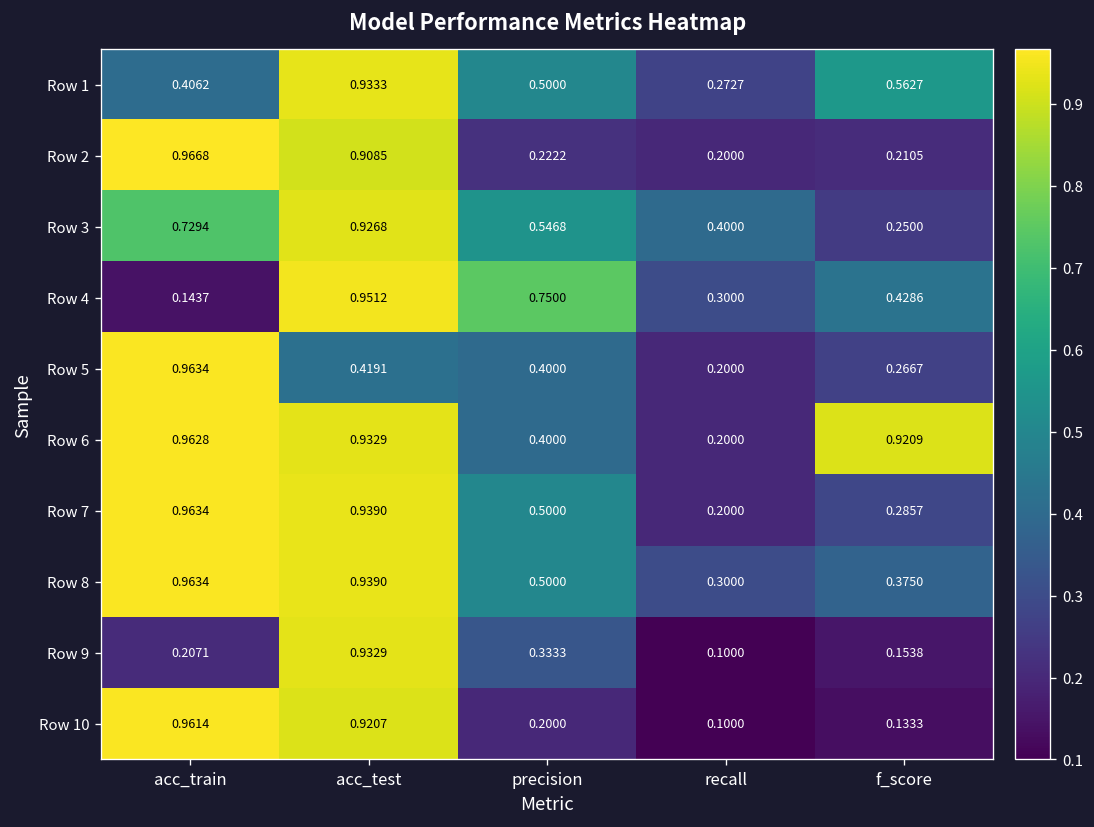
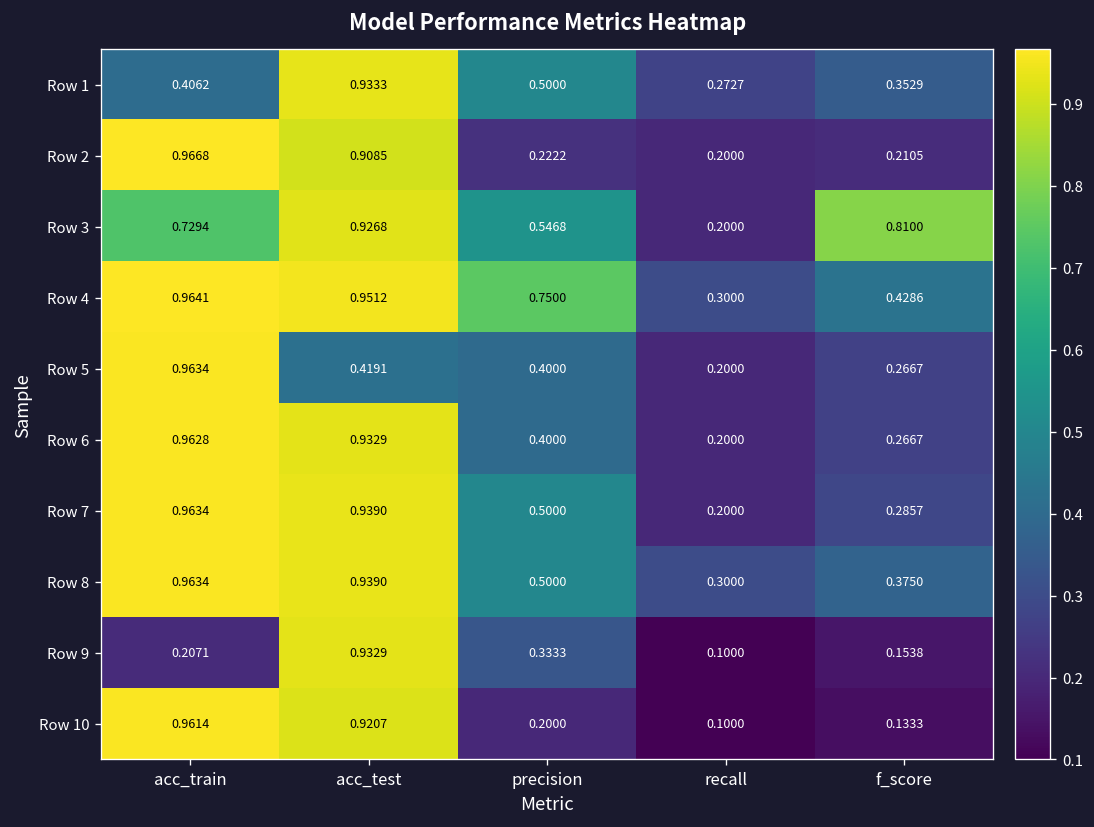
  {
    "Row 1": {
      "acc_train": 0.4062,
      "acc_test": 0.9333,
      "precision": 0.5000,
      "recall": 0.2727,
-     "f_score": 0.5627
+     "f_score": 0.3529
    },
    "Row 2": {
      "acc_train": 0.9668,
      "acc_test": 0.9085,
      "precision": 0.2222,
      "recall": 0.2000,
      "f_score": 0.2105
    },
    "Row 3": {
      "acc_train": 0.7294,
      "acc_test": 0.9268,
      "precision": 0.5468,
-     "recall": 0.4000,
-     "f_score": 0.2500
+     "recall": 0.2000,
+     "f_score": 0.8100
    },
    "Row 4": {
-     "acc_train": 0.1437,
+     "acc_train": 0.9641,
      "acc_test": 0.9512,
      "precision": 0.7500,
      "recall": 0.3000,
      "f_score": 0.4286
    },
    "Row 5": {
      "acc_train": 0.9634,
      "acc_test": 0.4191,
      "precision": 0.4000,
      "recall": 0.2000,
      "f_score": 0.2667
    },
    "Row 6": {
      "acc_train": 0.9628,
      "acc_test": 0.9329,
      "precision": 0.4000,
      "recall": 0.2000,
-     "f_score": 0.9209
+     "f_score": 0.2667
    },
    "Row 7": {
      "acc_train": 0.9634,
      "acc_test": 0.9390,
      "precision": 0.5000,
      "recall": 0.2000,
      "f_score": 0.2857
    },
    "Row 8": {
      "acc_train": 0.9634,
      "acc_test": 0.9390,
      "precision": 0.5000,
      "recall": 0.3000,
      "f_score": 0.3750
    },
    "Row 9": {
      "acc_train": 0.2071,
      "acc_test": 0.9329,
      "precision": 0.3333,
      "recall": 0.1000,
      "f_score": 0.1538
    },
    "Row 10": {
      "acc_train": 0.9614,
      "acc_test": 0.9207,
      "precision": 0.2000,
      "recall": 0.1000,
      "f_score": 0.1333
    }
  }
